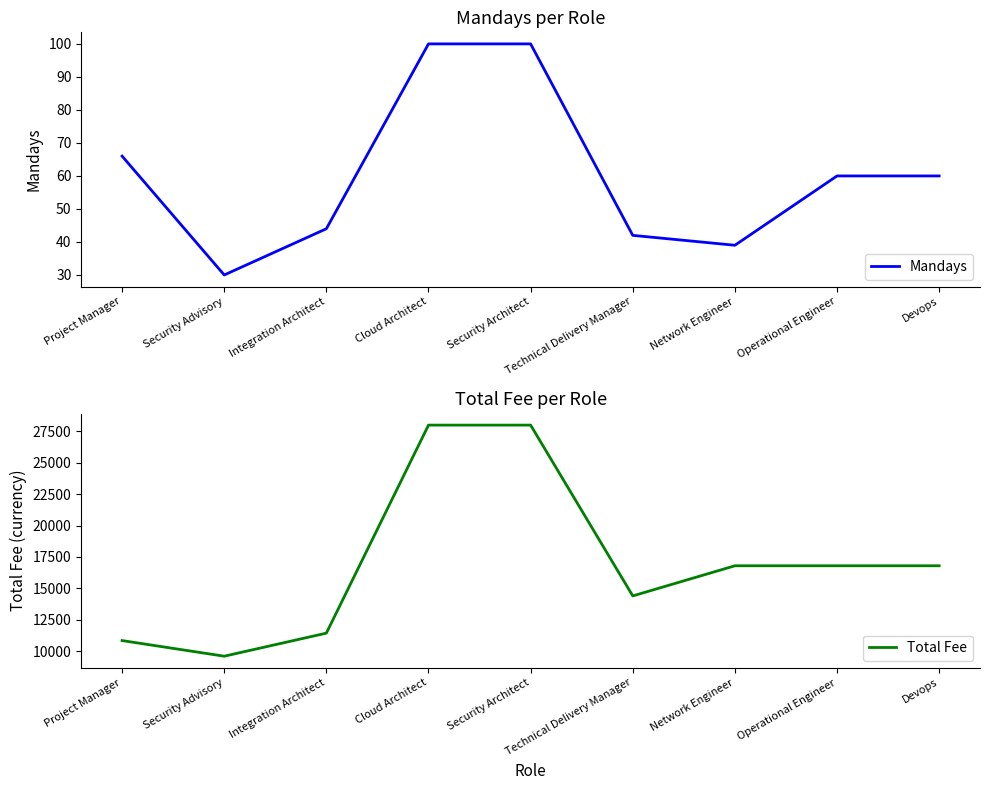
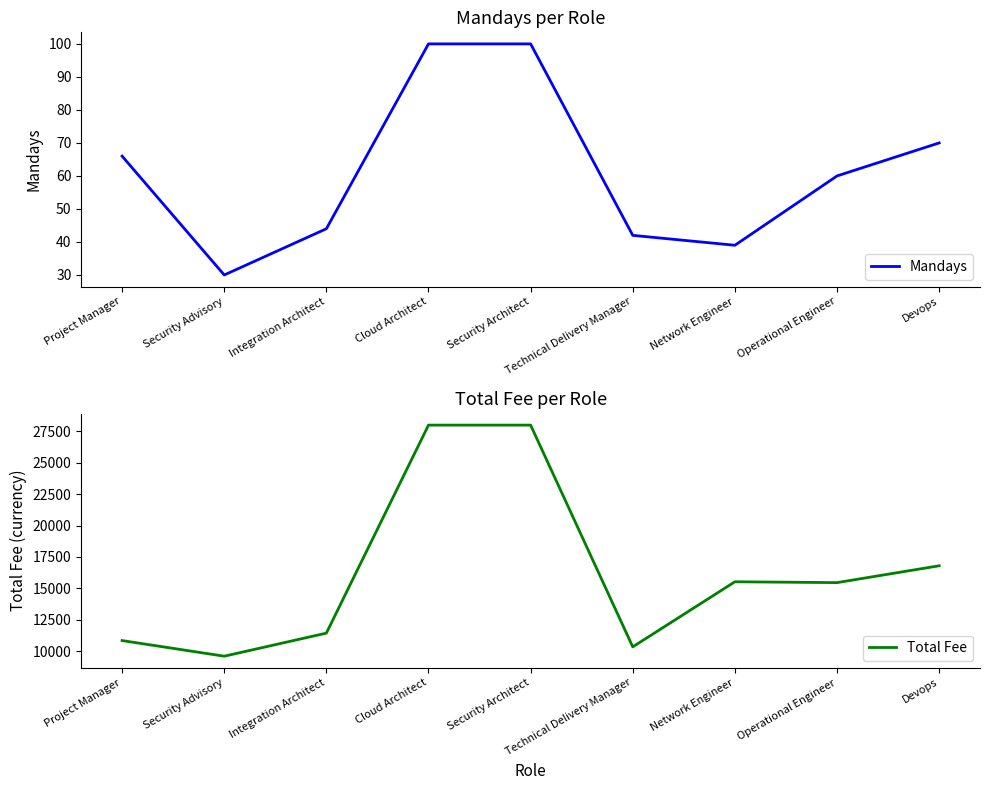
  {
    "Mandays per Role": {
      "Project Manager": 66,
      "Security Advisory": 30,
      "Integration Architect": 44,
      "Cloud Architect": 100,
      "Security Architect": 100,
      "Technical Delivery Manager": 42,
      "Network Engineer": 39,
      "Operational Engineer": 60,
-     "Devops": 60
+     "Devops": 70
    },
    "Total Fee per Role": {
      "Project Manager": 10800,
      "Security Advisory": 9600,
      "Integration Architect": 11400,
      "Cloud Architect": 28000,
      "Security Architect": 28000,
-     "Technical Delivery Manager": 14400,
-     "Network Engineer": 16800,
-     "Operational Engineer": 16800,
+     "Technical Delivery Manager": 10300,
+     "Network Engineer": 15500,
+     "Operational Engineer": 15500,
      "Devops": 16800
    }
  }
